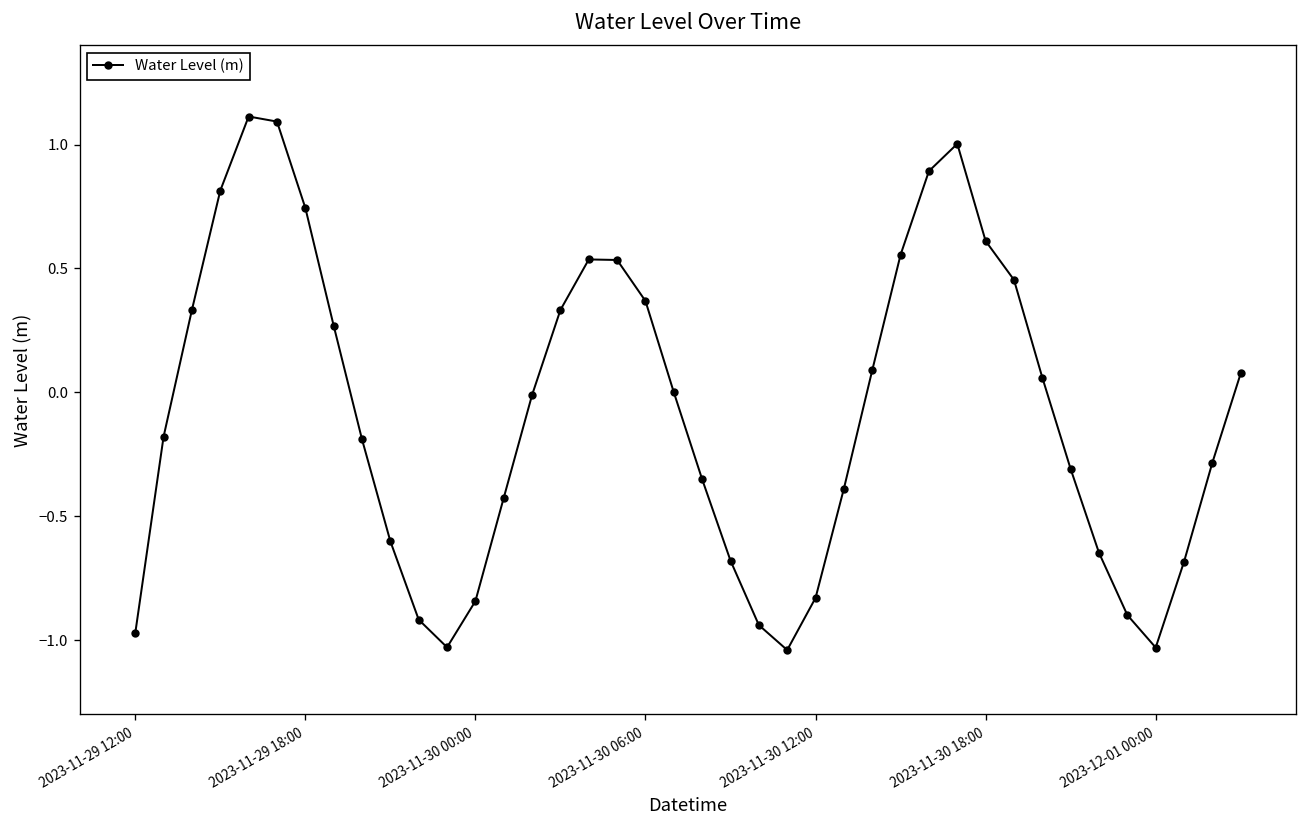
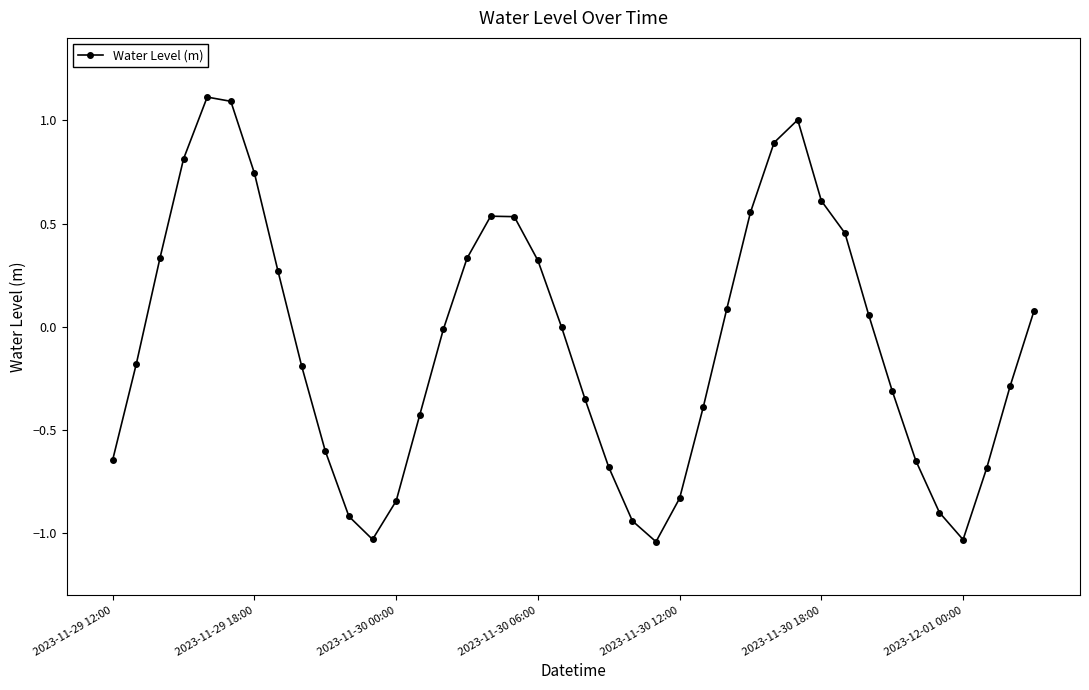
  {
-   "2023-11-29 12:00": -0.97,
+   "2023-11-29 12:00": -0.64,
    "2023-11-29 18:00": 0.74,
    "2023-11-30 00:00": -0.84,
-   "2023-11-30 06:00": 0.37,
+   "2023-11-30 06:00": 0.32,
    "2023-11-30 12:00": -0.83,
    "2023-11-30 18:00": 0.61,
    "2023-12-01 00:00": -1.03
  }
